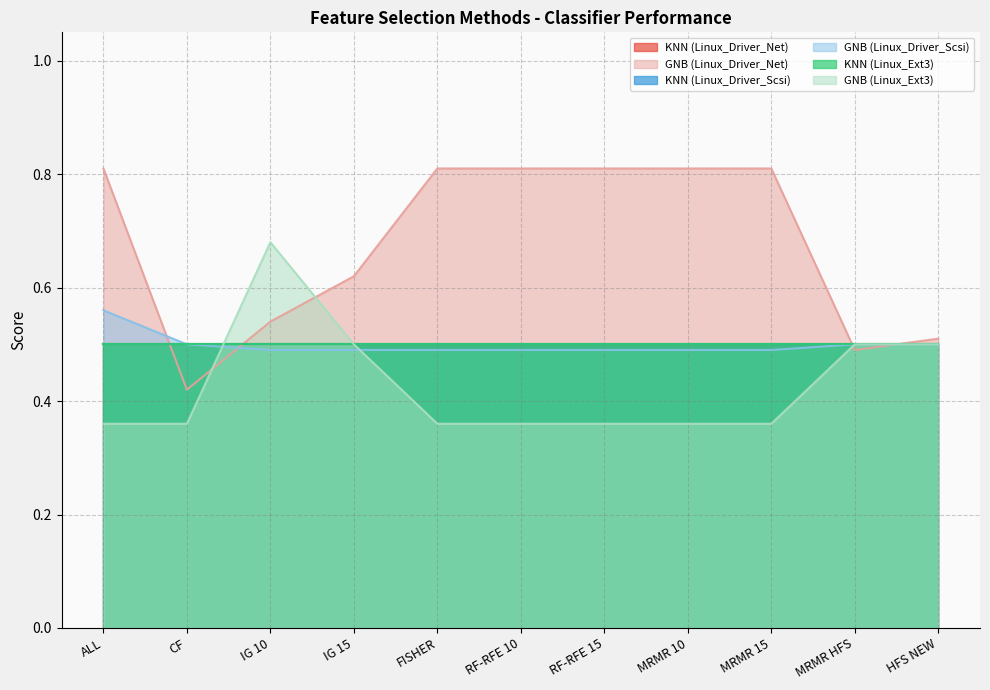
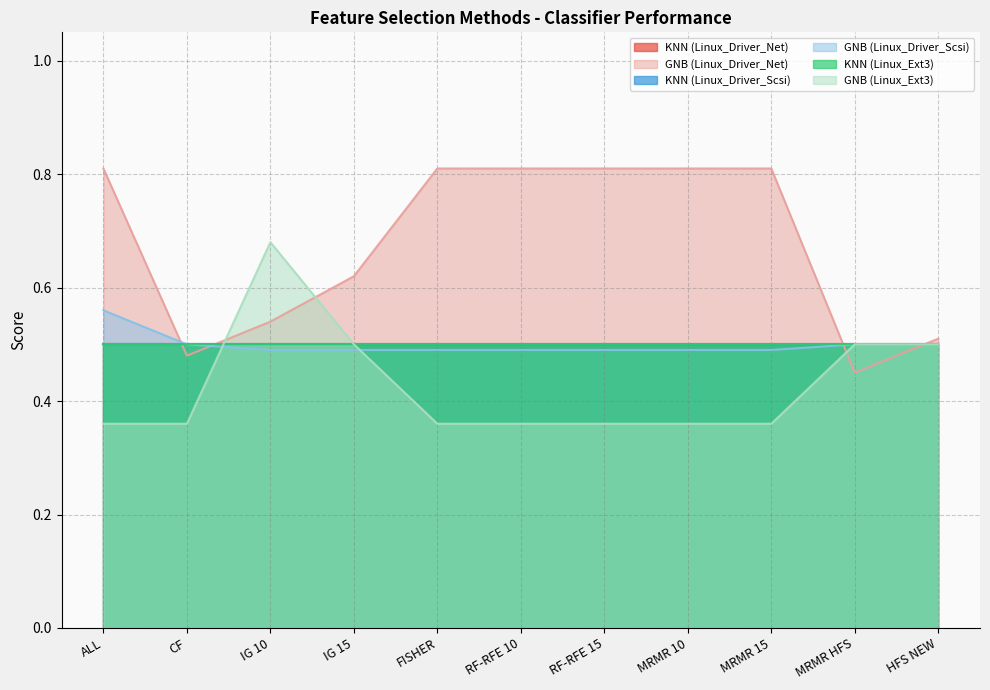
  {
    "KNN (Linux_Ext3)": {
      "ALL": 0.50,
      "IG 10": 0.50,
      "FISHER": 0.50,
      "RF-RFE 10": 0.50,
      "RF-RFE 15": 0.50,
      "MRMR 10": 0.50,
      "MRMR 15": 0.50
    },
    "GNB (Linux_Driver_Net)": {
      "ALL": 0.81,
-     "CF": 0.42,
+     "CF": 0.48,
      "IG 10": 0.54,
      "IG 15": 0.62,
      "FISHER": 0.81,
      "RF-RFE 10": 0.81,
      "RF-RFE 15": 0.81,
      "MRMR 10": 0.81,
      "MRMR 15": 0.81,
-     "MRMR HFS": 0.49,
+     "MRMR HFS": 0.45,
      "HFS NEW": 0.51
    }
  }
